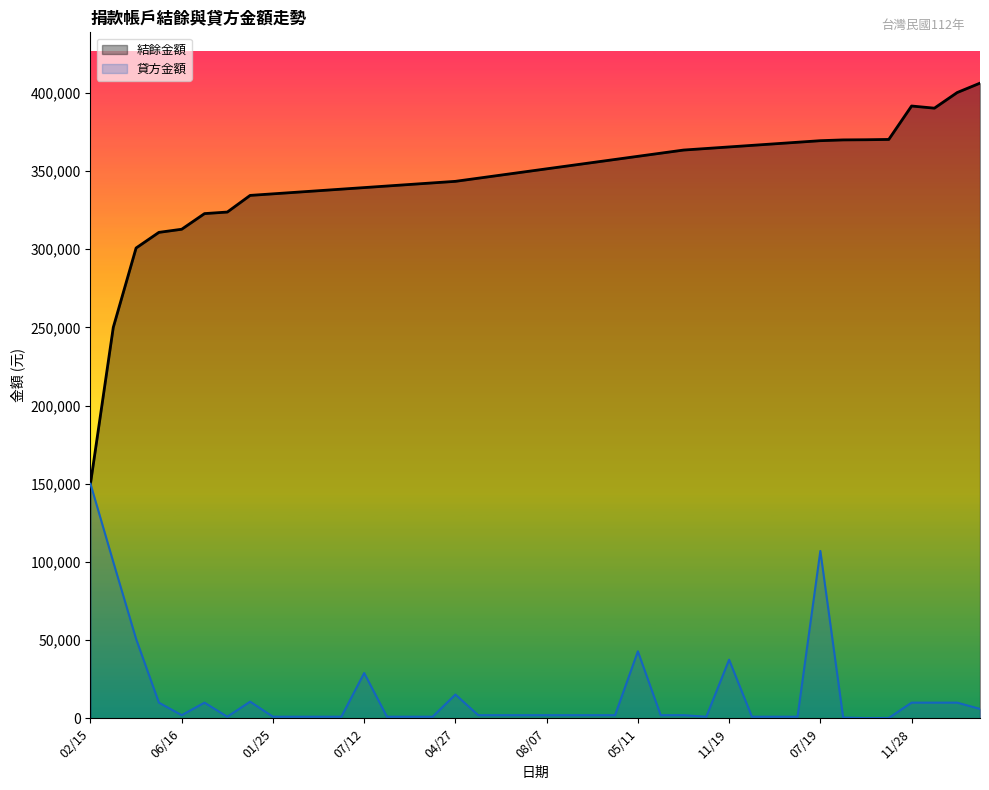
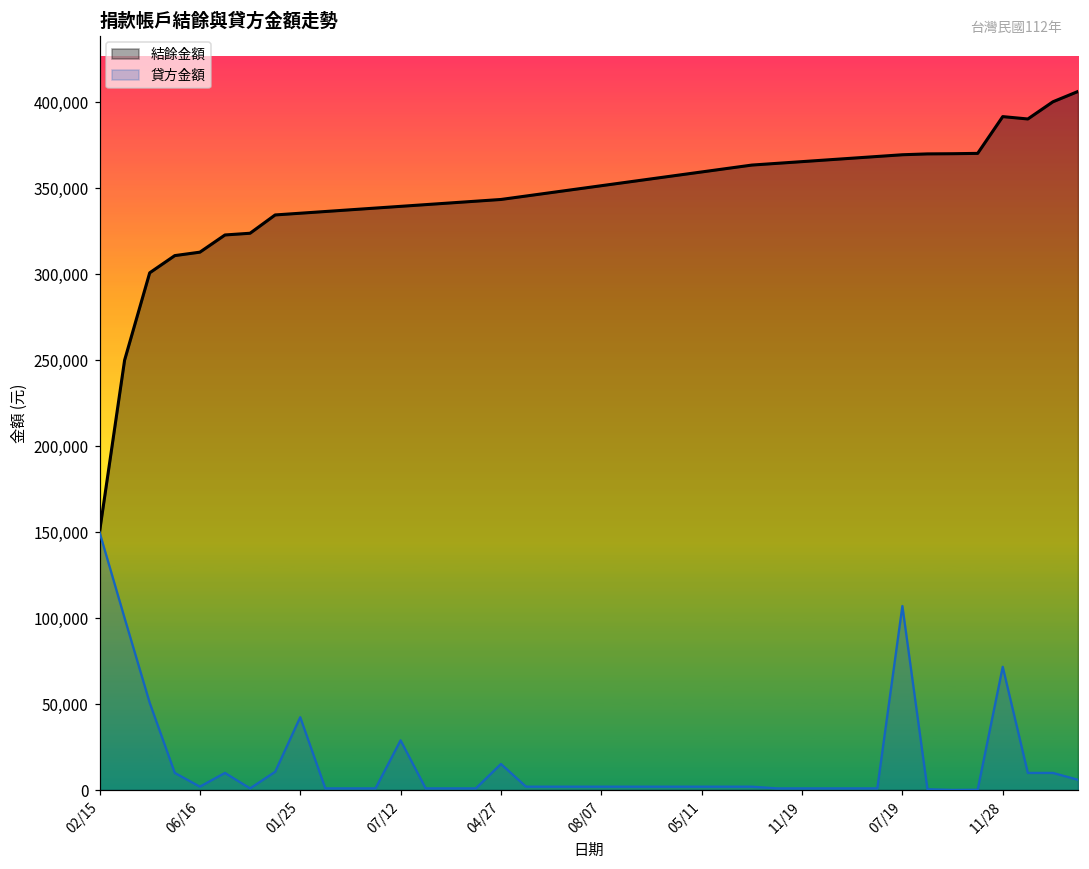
  {
    "結餘金額": {
      "06/16": "313,000",
      "01/25": "335,000",
      "07/12": "339,000",
      "04/27": "343,000",
      "08/07": "351,000",
      "05/11": "359,000",
      "11/19": "365,000",
      "07/19": "369,000",
      "11/28": "392,000"
    },
    "貸方金額": {
      "06/16": "2,000",
-     "01/25": "1,000",
+     "01/25": "42,000",
      "07/12": "29,000",
      "04/27": "15,000",
      "08/07": "2,000",
-     "05/11": "43,000",
-     "11/19": "37,000",
+     "05/11": "2,000",
+     "11/19": "1,000",
      "07/19": "107,000",
-     "11/28": "10,000"
+     "11/28": "72,000"
    }
  }
